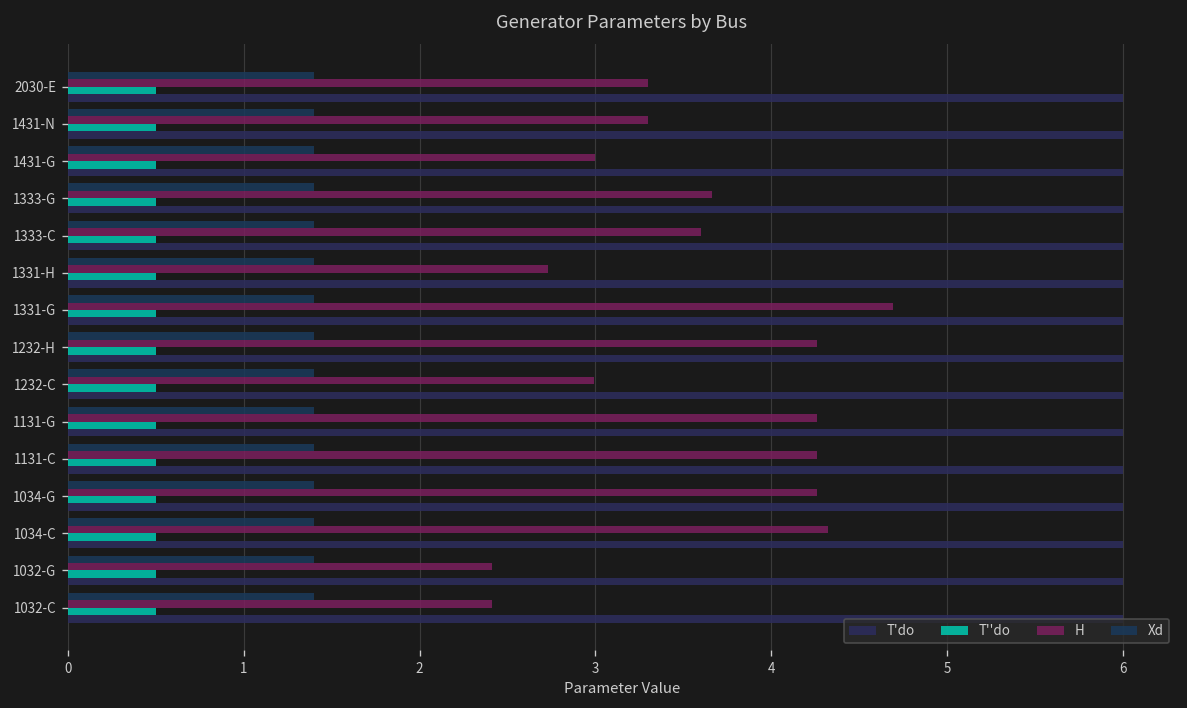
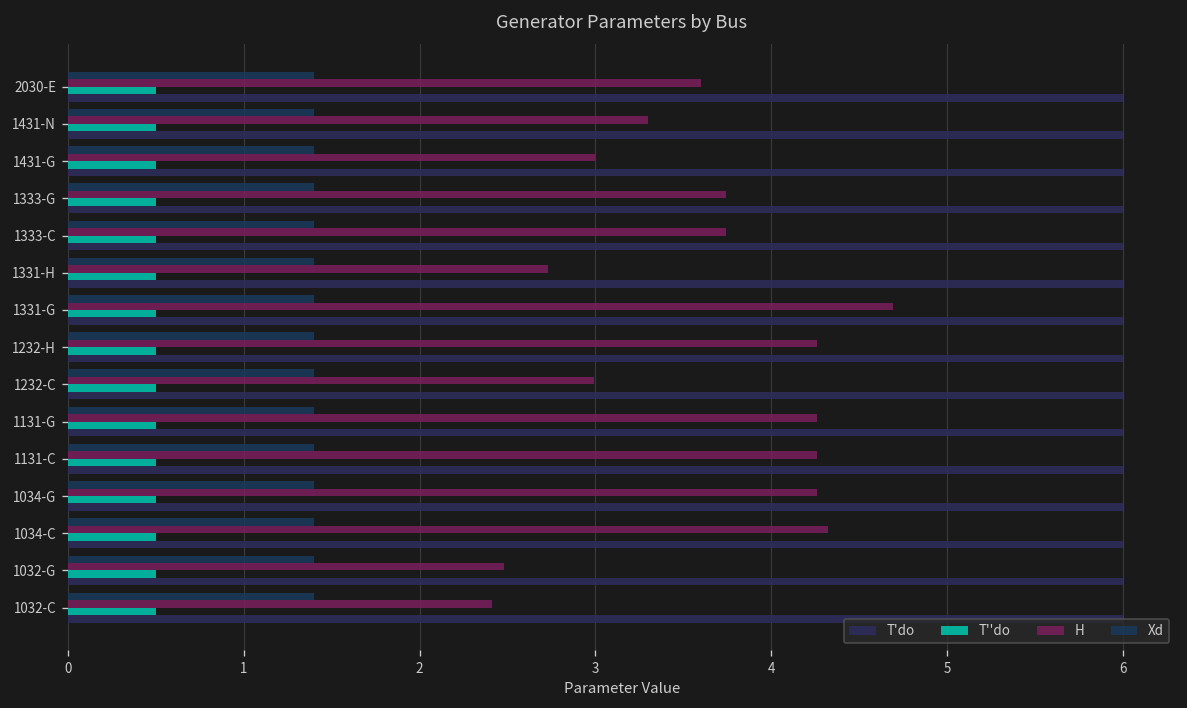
  {
    "T''do": {
      "2030-E": 0.50,
      "1431-N": 0.50,
      "1431-G": 0.50,
      "1333-G": 0.50,
      "1333-C": 0.50,
      "1331-H": 0.50,
      "1331-G": 0.50,
      "1232-H": 0.50,
      "1232-C": 0.50,
      "1131-G": 0.50,
      "1131-C": 0.50,
      "1034-G": 0.50,
      "1034-C": 0.50,
      "1032-G": 0.50,
      "1032-C": 0.50
    },
    "H": {
-     "2030-E": 3.3,
+     "2030-E": 3.6,
      "1431-N": 3.30,
      "1431-G": 3.00,
-     "1333-G": 3.66,
-     "1333-C": 3.60,
+     "1333-G": 3.74,
+     "1333-C": 3.74,
      "1331-H": 2.73,
      "1331-G": 4.69,
      "1232-H": 4.26,
      "1232-C": 2.99,
      "1131-G": 4.26,
      "1131-C": 4.26,
      "1034-G": 4.26,
      "1034-C": 4.32,
-     "1032-G": 2.41,
+     "1032-G": 2.48,
      "1032-C": 2.41
    }
  }
